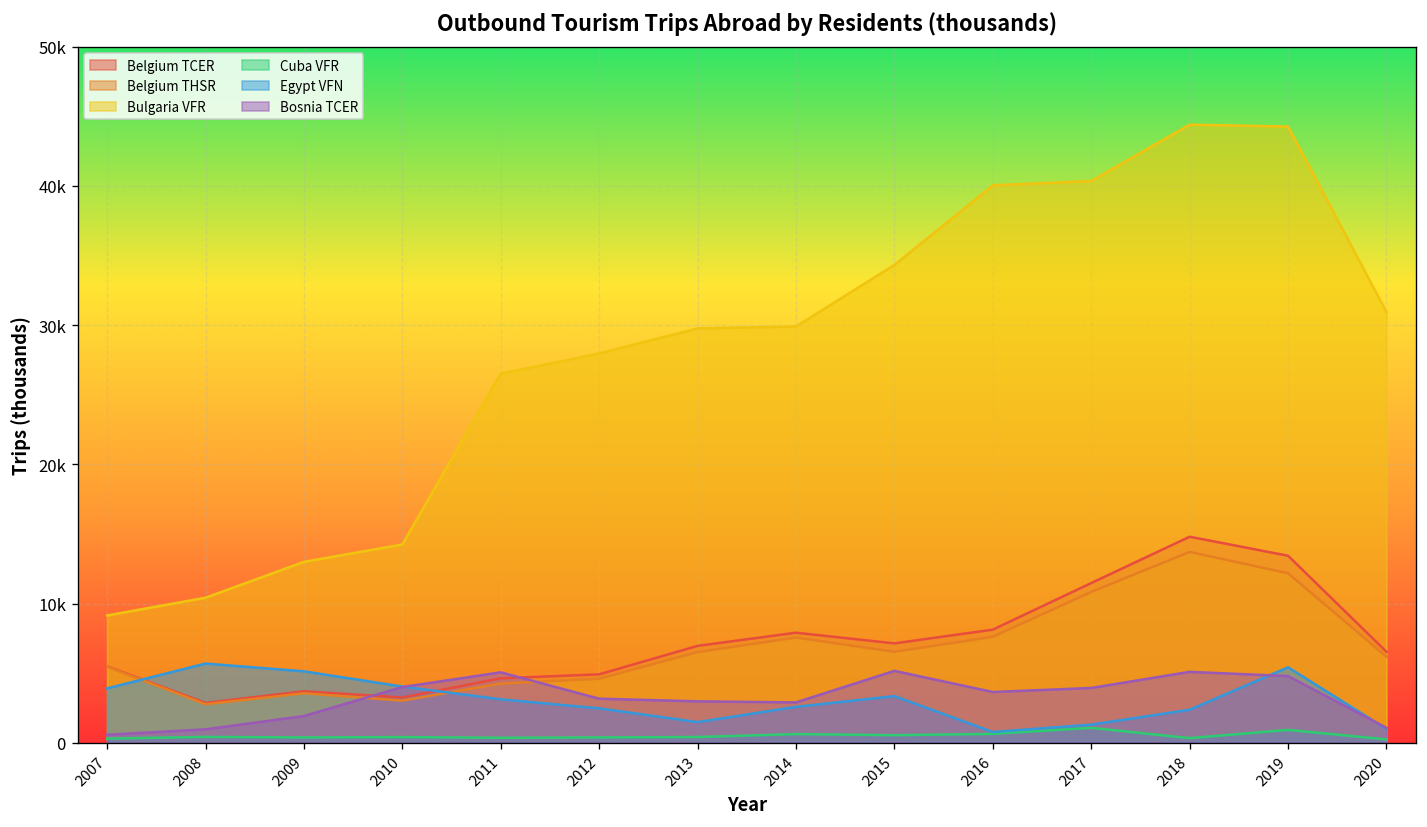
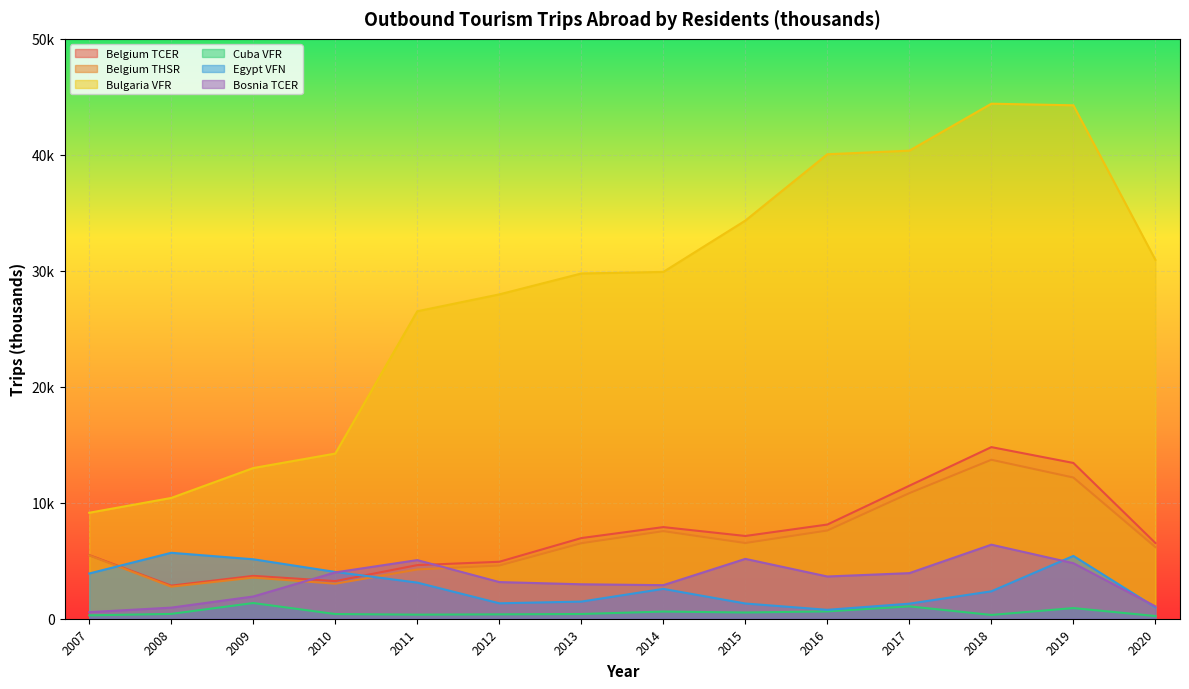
  {
    "Cuba VFR": {
      "2007": 300,
      "2008": 400,
-     "2009": 400,
+     "2009": 1400,
      "2010": 400,
      "2011": 400,
      "2012": 400,
      "2013": 400,
      "2014": 600,
      "2015": 500,
      "2017": 1100,
      "2018": 300,
      "2019": 900,
      "2020": 200
    },
    "Egypt VFN": {
      "2007": 3900,
      "2008": 5700,
      "2009": 5100,
      "2011": 3100,
-     "2012": 2500,
+     "2012": 1300,
      "2013": 1500,
      "2014": 2600,
-     "2015": 3300,
+     "2015": 1300,
      "2017": 1300,
      "2018": 2400,
      "2019": 5400
    },
    "Bosnia TCER": {
      "2007": 600,
      "2008": 1000,
      "2009": 1900,
      "2011": 5100,
      "2012": 3200,
      "2013": 3000,
      "2014": 2900,
      "2015": 5200,
      "2016": 3600,
      "2017": 3900,
-     "2018": 5100,
+     "2018": 6400,
      "2019": 4800
    }
  }
